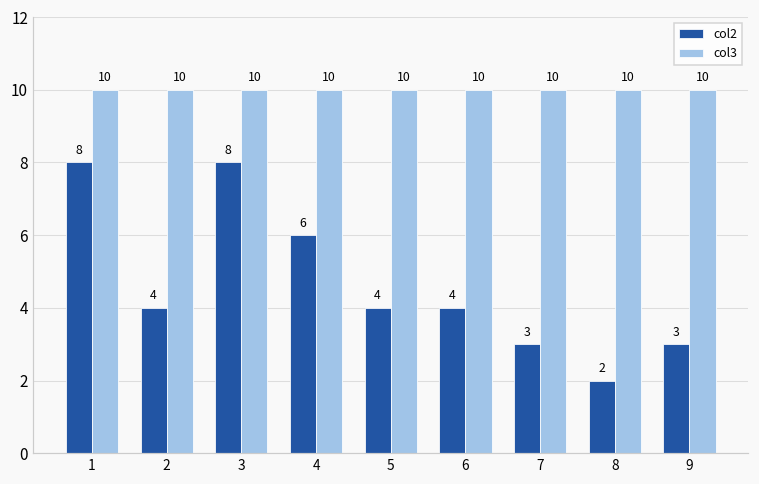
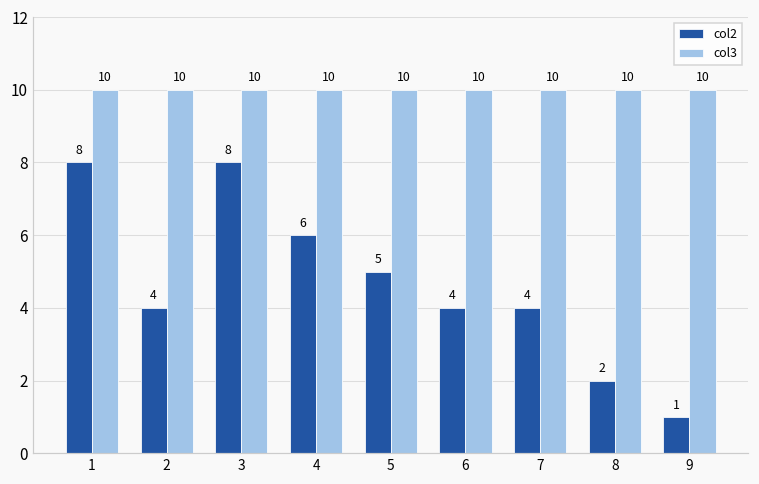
  {
    "col2": {
      "1": 8,
      "2": 4,
      "3": 8,
      "4": 6,
-     "5": 4,
+     "5": 5,
      "6": 4,
-     "7": 3,
+     "7": 4,
      "8": 2,
-     "9": 3
+     "9": 1
    },
    "col3": {
      "1": 10,
      "2": 10,
      "3": 10,
      "4": 10,
      "5": 10,
      "6": 10,
      "7": 10,
      "8": 10,
      "9": 10
    }
  }
